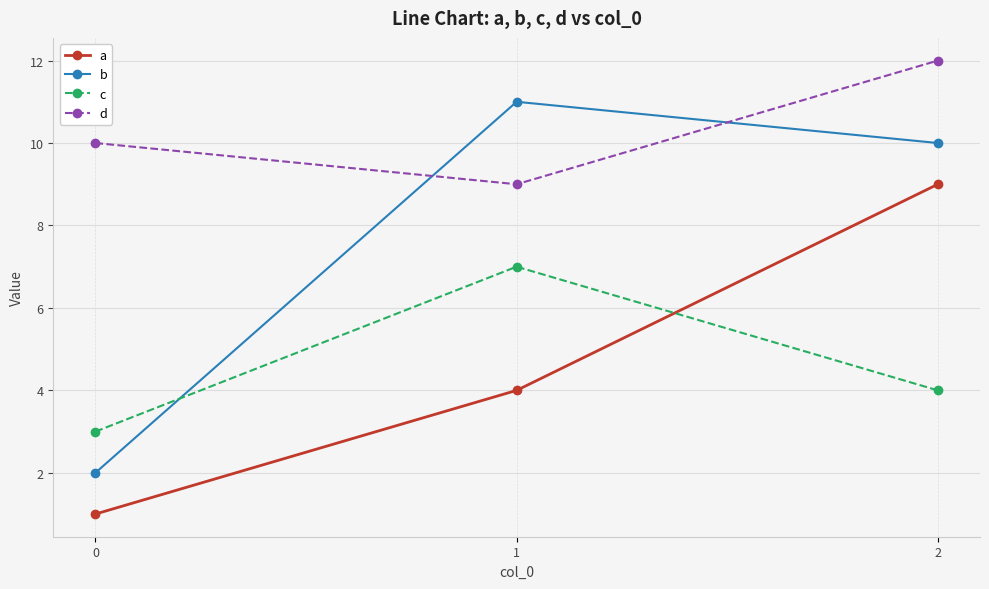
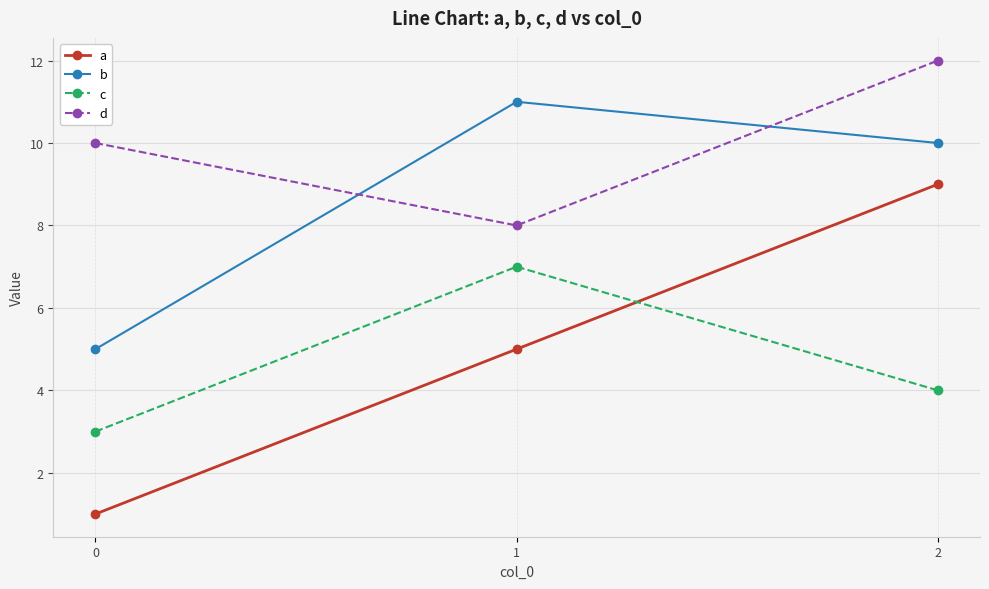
  {
    "a": {
      "0": 1,
-     "1": 4,
+     "1": 5,
      "2": 9
    },
    "b": {
-     "0": 2,
+     "0": 5,
      "1": 11,
      "2": 10
    },
    "c": {
      "0": 3,
      "1": 7,
      "2": 4
    },
    "d": {
      "0": 10,
-     "1": 9,
+     "1": 8,
      "2": 12
    }
  }
